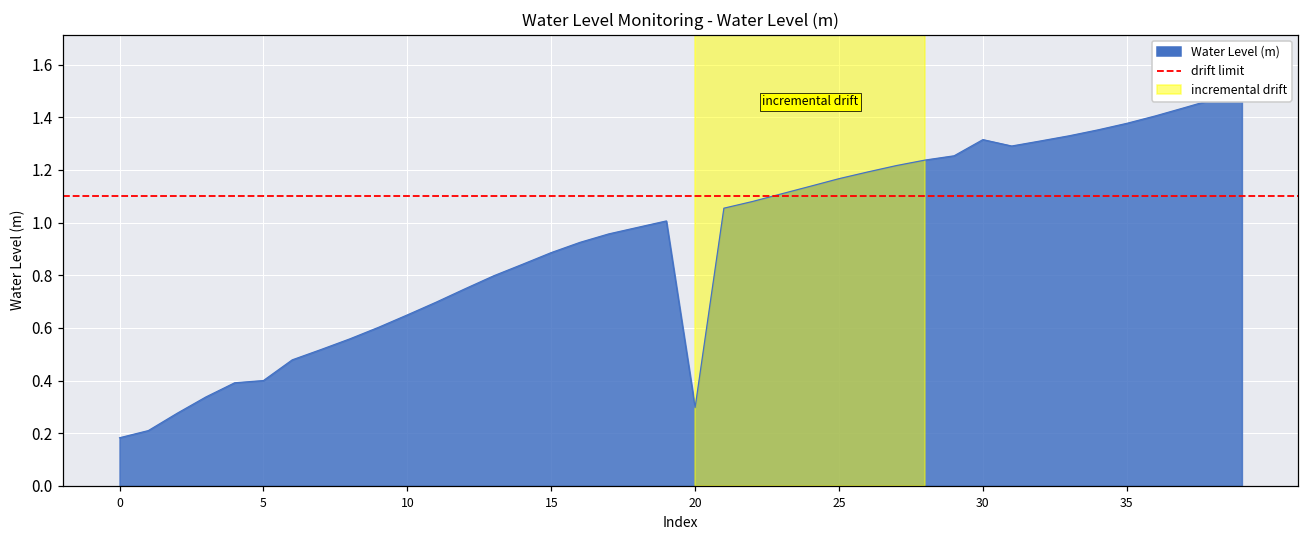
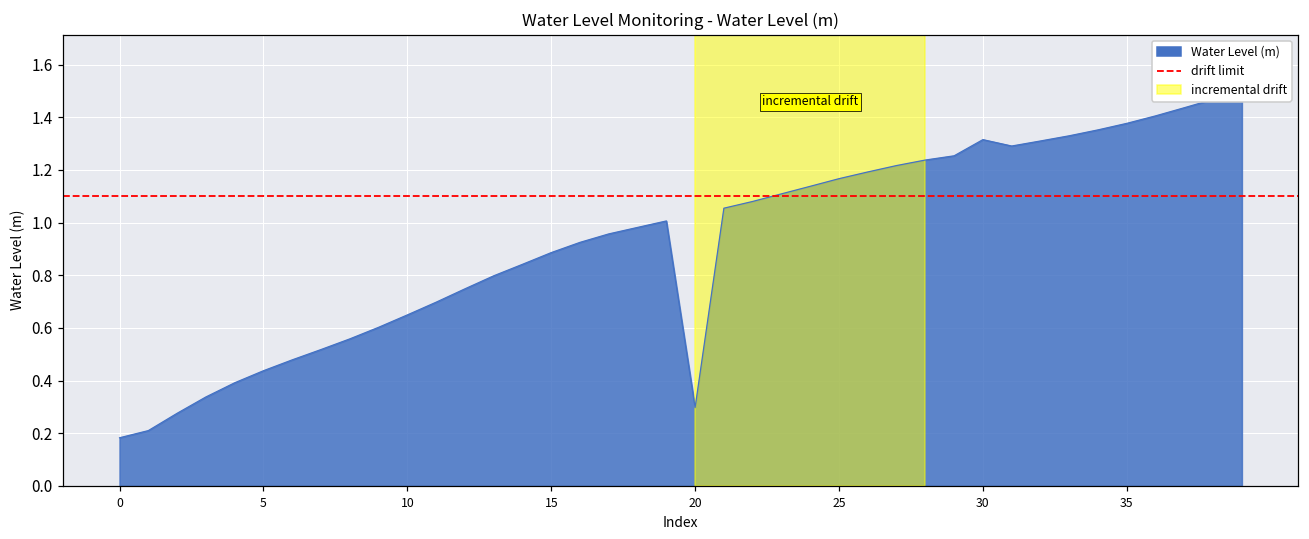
  {
    "0": 0.18,
-   "5": 0.40,
+   "5": 0.44,
    "10": 0.65,
    "15": 0.89,
    "30": 1.31,
    "35": 1.38
  }
